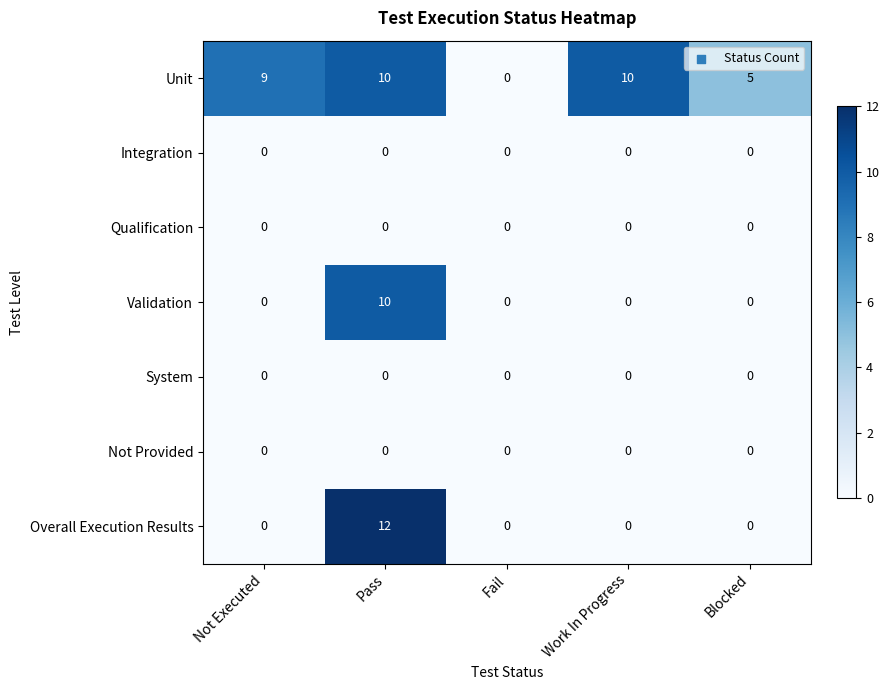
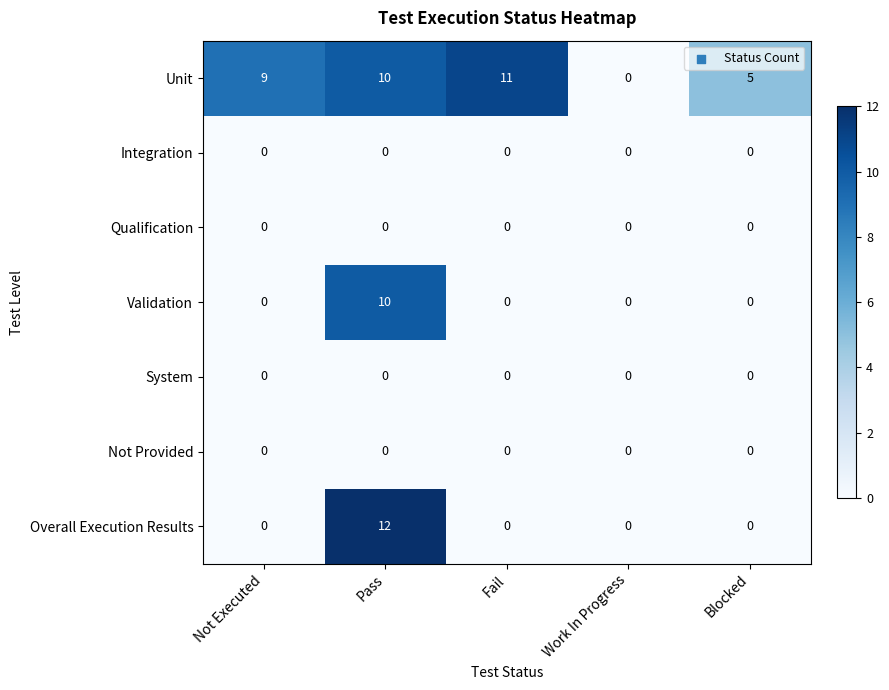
  {
    "Unit": {
      "Not Executed": 9,
      "Pass": 10,
-     "Fail": 0,
-     "Work In Progress": 10,
+     "Fail": 11,
+     "Work In Progress": 0,
      "Blocked": 5
    },
    "Integration": {
      "Not Executed": 0,
      "Pass": 0,
      "Fail": 0,
      "Work In Progress": 0,
      "Blocked": 0
    },
    "Qualification": {
      "Not Executed": 0,
      "Pass": 0,
      "Fail": 0,
      "Work In Progress": 0,
      "Blocked": 0
    },
    "Validation": {
      "Not Executed": 0,
      "Pass": 10,
      "Fail": 0,
      "Work In Progress": 0,
      "Blocked": 0
    },
    "System": {
      "Not Executed": 0,
      "Pass": 0,
      "Fail": 0,
      "Work In Progress": 0,
      "Blocked": 0
    },
    "Not Provided": {
      "Not Executed": 0,
      "Pass": 0,
      "Fail": 0,
      "Work In Progress": 0,
      "Blocked": 0
    },
    "Overall Execution Results": {
      "Not Executed": 0,
      "Pass": 12,
      "Fail": 0,
      "Work In Progress": 0,
      "Blocked": 0
    }
  }
